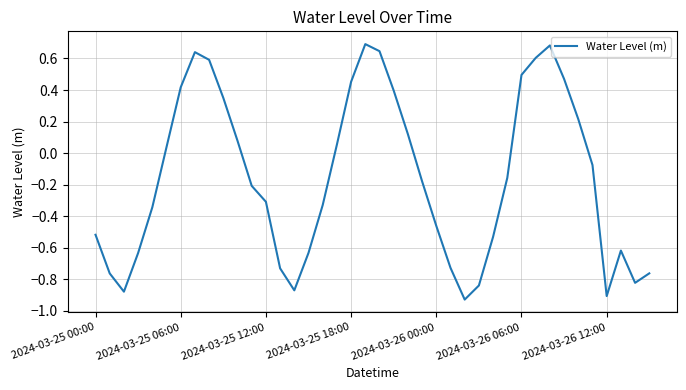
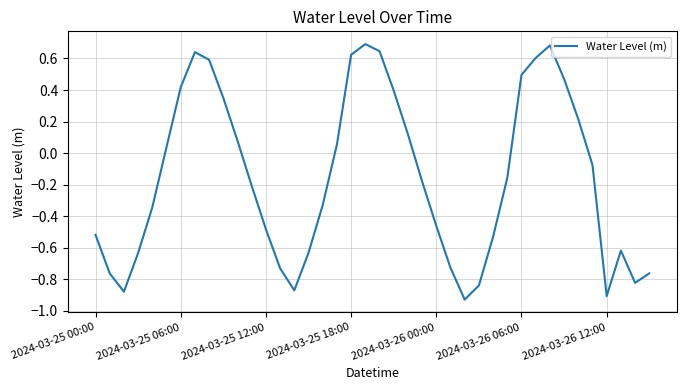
  {
    "2024-03-25 00:00": -0.52,
    "2024-03-25 06:00": 0.42,
-   "2024-03-25 12:00": -0.31,
-   "2024-03-25 18:00": 0.45,
+   "2024-03-25 12:00": -0.48,
+   "2024-03-25 18:00": 0.62,
    "2024-03-26 00:00": -0.46,
    "2024-03-26 06:00": 0.50,
    "2024-03-26 12:00": -0.91
  }
